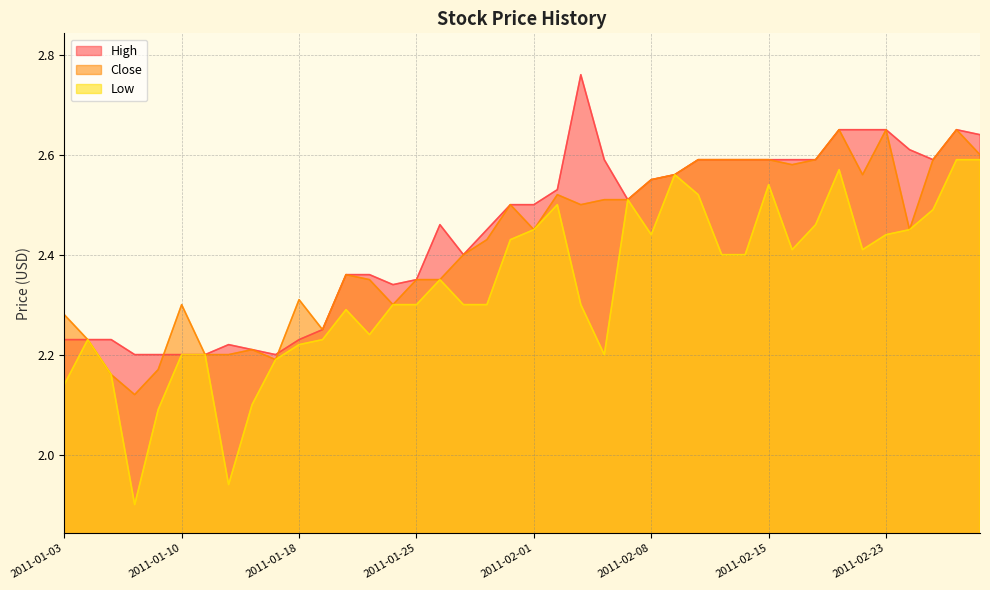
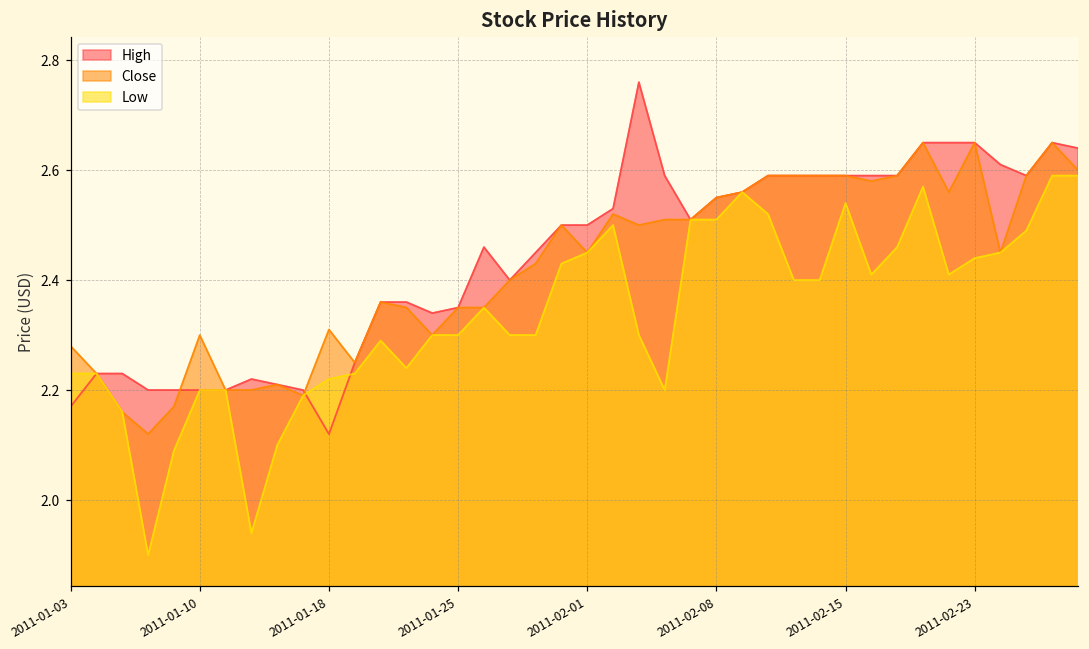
  {
    "High": {
-     "2011-01-03": 2.23,
-     "2011-01-18": 2.23,
+     "2011-01-03": 2.17,
+     "2011-01-18": 2.12,
      "2011-02-01": 2.50
    },
    "Close": {
      "2011-01-03": 2.28,
      "2011-01-10": 2.30,
      "2011-01-18": 2.31
    },
    "Low": {
-     "2011-01-03": 2.14,
+     "2011-01-03": 2.23,
      "2011-01-18": 2.22,
      "2011-01-25": 2.30,
-     "2011-02-08": 2.44,
+     "2011-02-08": 2.51,
      "2011-02-15": 2.54,
      "2011-02-23": 2.44
    }
  }
